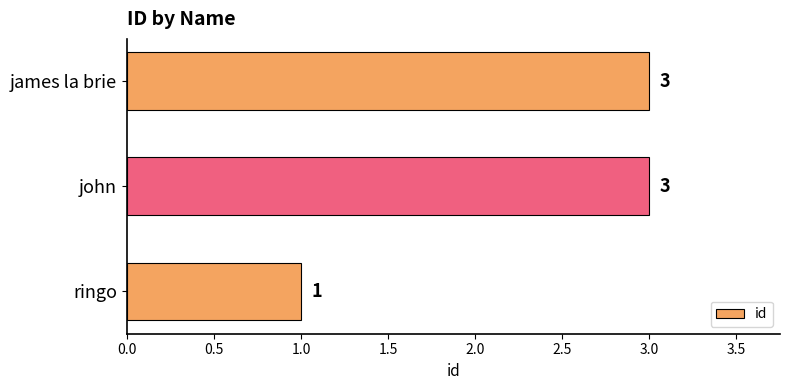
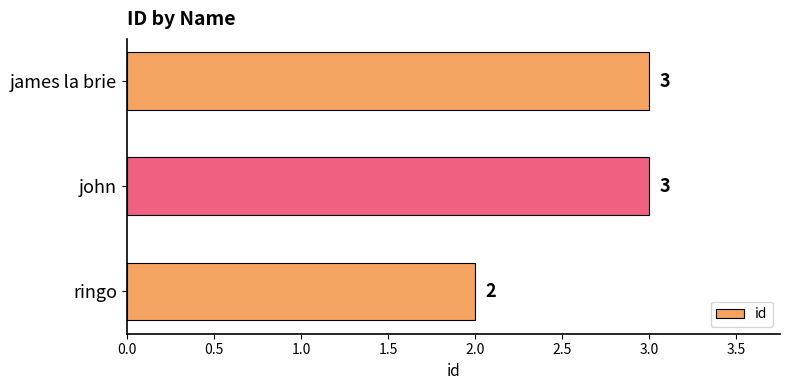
  {
    "james la brie": 3,
    "john": 3,
-   "ringo": 1
+   "ringo": 2
  }
